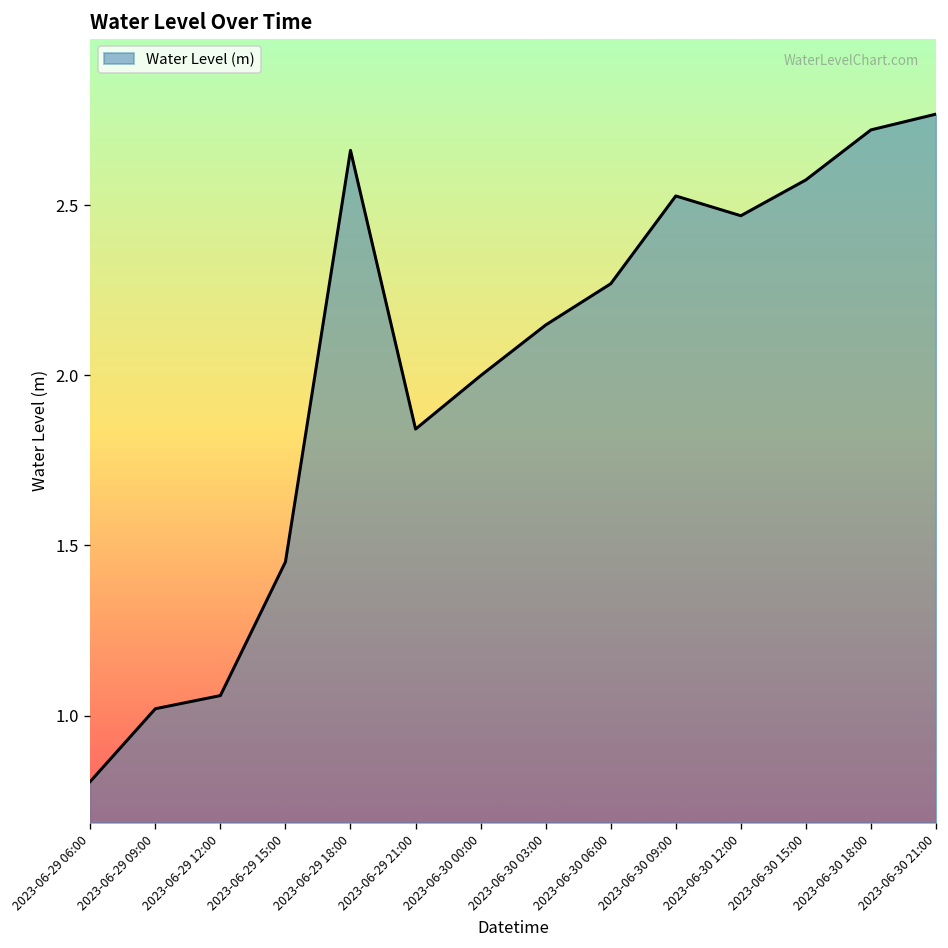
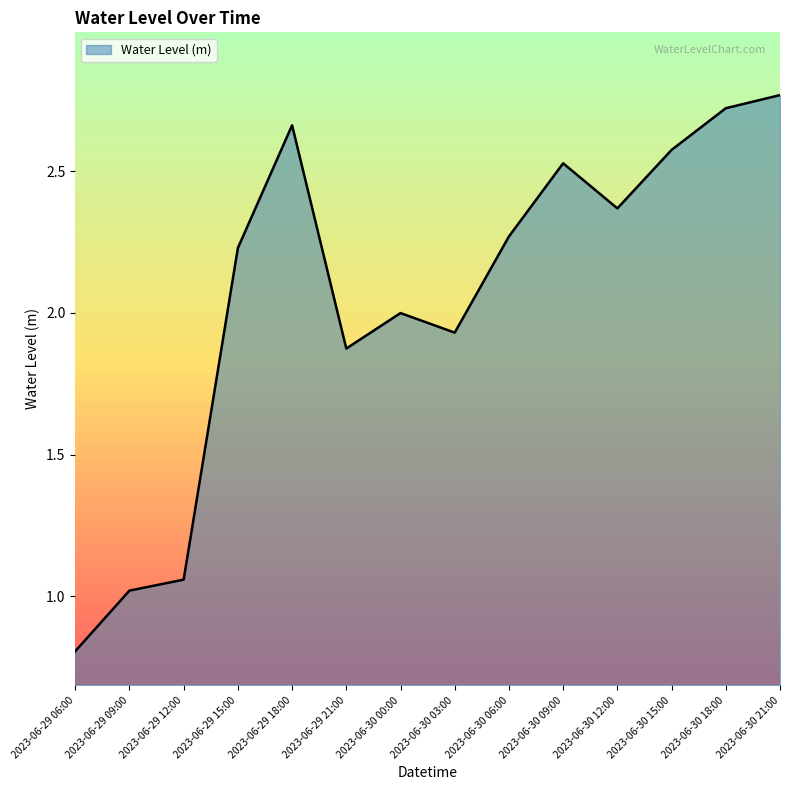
  {
    "2023-06-29 06:00": 0.81,
    "2023-06-29 09:00": 1.02,
    "2023-06-29 12:00": 1.06,
-   "2023-06-29 15:00": 1.45,
+   "2023-06-29 15:00": 2.23,
    "2023-06-29 18:00": 2.66,
-   "2023-06-29 21:00": 1.84,
+   "2023-06-29 21:00": 1.87,
    "2023-06-30 00:00": 2.00,
-   "2023-06-30 03:00": 2.15,
+   "2023-06-30 03:00": 1.93,
    "2023-06-30 06:00": 2.27,
    "2023-06-30 09:00": 2.53,
-   "2023-06-30 12:00": 2.47,
+   "2023-06-30 12:00": 2.37,
    "2023-06-30 15:00": 2.58,
    "2023-06-30 18:00": 2.72,
    "2023-06-30 21:00": 2.77
  }
